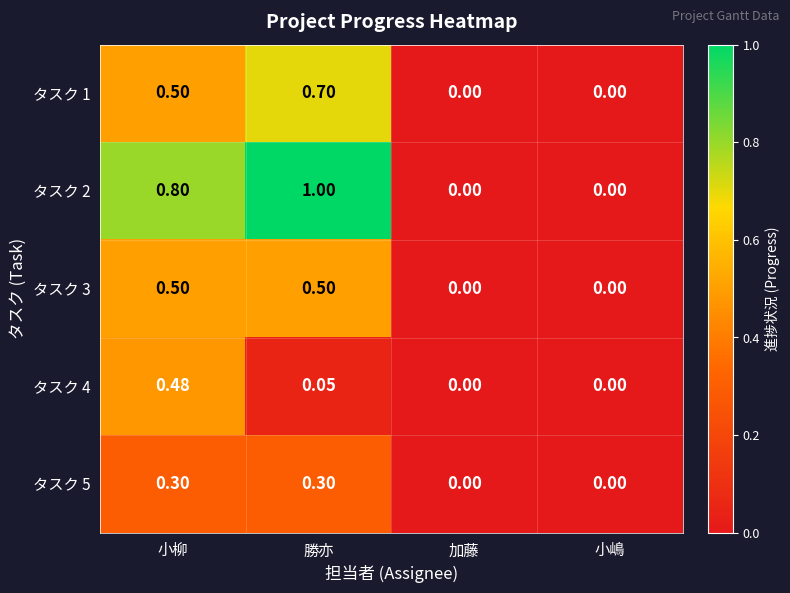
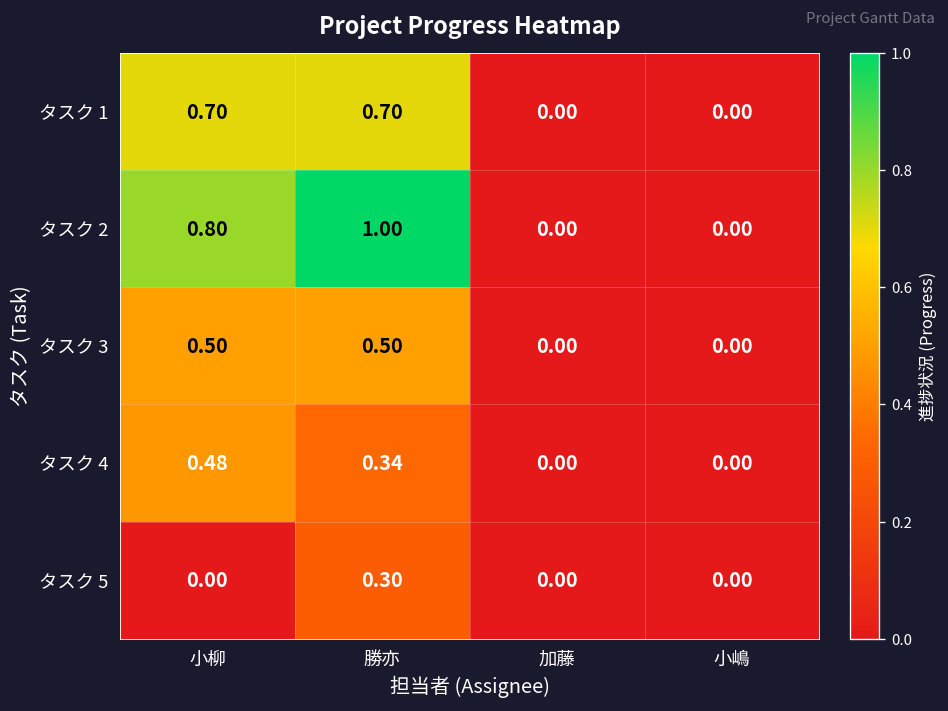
  {
    "タスク 1": {
-     "小柳": 0.50,
+     "小柳": 0.70,
      "勝亦": 0.70,
      "加藤": 0.00,
      "小嶋": 0.00
    },
    "タスク 2": {
      "小柳": 0.80,
      "勝亦": 1.00,
      "加藤": 0.00,
      "小嶋": 0.00
    },
    "タスク 3": {
      "小柳": 0.50,
      "勝亦": 0.50,
      "加藤": 0.00,
      "小嶋": 0.00
    },
    "タスク 4": {
      "小柳": 0.48,
-     "勝亦": 0.05,
+     "勝亦": 0.34,
      "加藤": 0.00,
      "小嶋": 0.00
    },
    "タスク 5": {
-     "小柳": 0.30,
+     "小柳": 0.00,
      "勝亦": 0.30,
      "加藤": 0.00,
      "小嶋": 0.00
    }
  }
